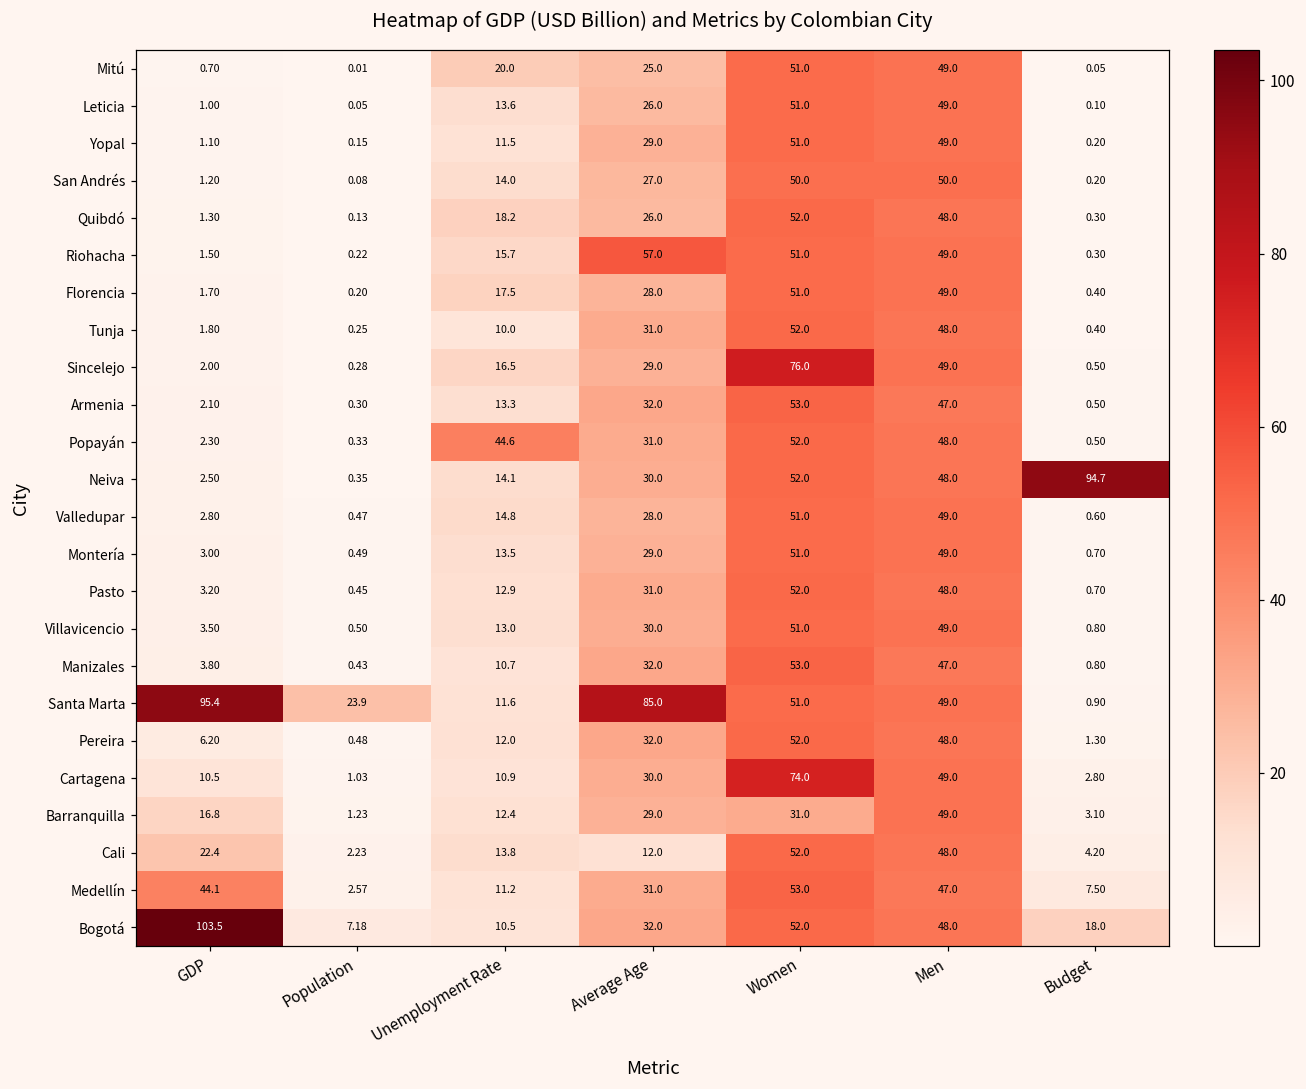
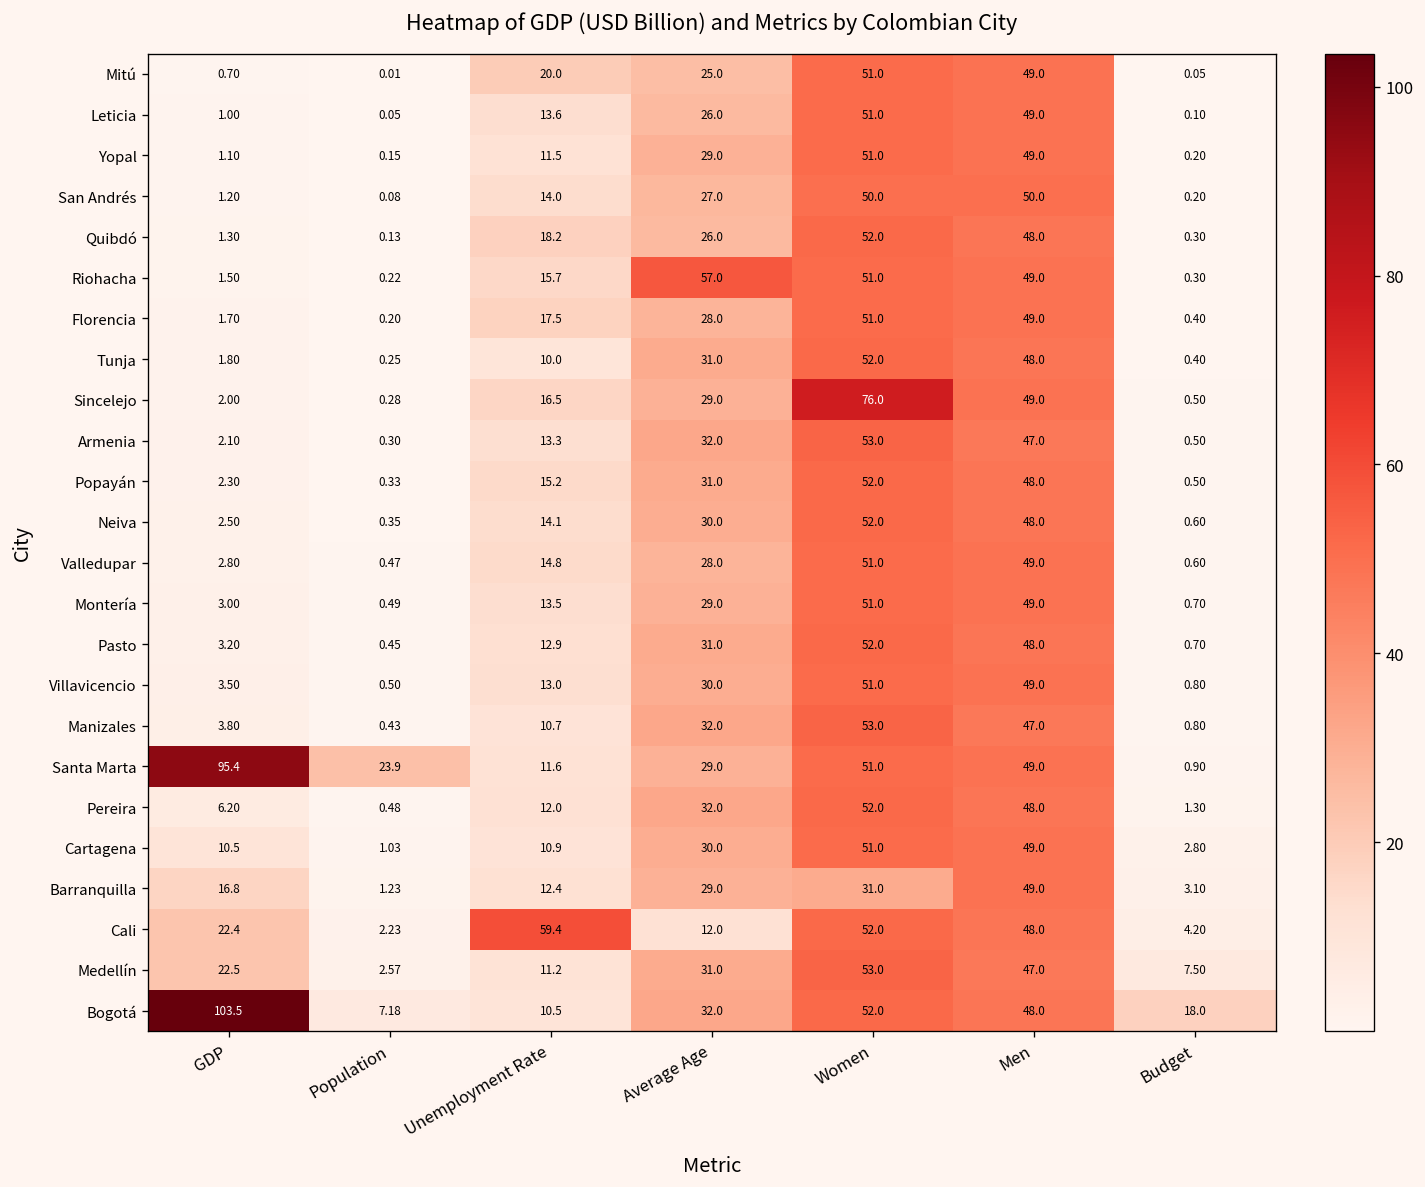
  {
    "Mitú": {
      "GDP": 0.70,
      "Population": 0.01,
      "Unemployment Rate": 20.0,
      "Average Age": 25.0,
      "Women": 51.0,
      "Men": 49.0,
      "Budget": 0.05
    },
    "Leticia": {
      "GDP": 1.00,
      "Population": 0.05,
      "Unemployment Rate": 13.6,
      "Average Age": 26.0,
      "Women": 51.0,
      "Men": 49.0,
      "Budget": 0.10
    },
    "Yopal": {
      "GDP": 1.10,
      "Population": 0.15,
      "Unemployment Rate": 11.5,
      "Average Age": 29.0,
      "Women": 51.0,
      "Men": 49.0,
      "Budget": 0.20
    },
    "San Andrés": {
      "GDP": 1.20,
      "Population": 0.08,
      "Unemployment Rate": 14.0,
      "Average Age": 27.0,
      "Women": 50.0,
      "Men": 50.0,
      "Budget": 0.20
    },
    "Quibdó": {
      "GDP": 1.30,
      "Population": 0.13,
      "Unemployment Rate": 18.2,
      "Average Age": 26.0,
      "Women": 52.0,
      "Men": 48.0,
      "Budget": 0.30
    },
    "Riohacha": {
      "GDP": 1.50,
      "Population": 0.22,
      "Unemployment Rate": 15.7,
      "Average Age": 57.0,
      "Women": 51.0,
      "Men": 49.0,
      "Budget": 0.30
    },
    "Florencia": {
      "GDP": 1.70,
      "Population": 0.20,
      "Unemployment Rate": 17.5,
      "Average Age": 28.0,
      "Women": 51.0,
      "Men": 49.0,
      "Budget": 0.40
    },
    "Tunja": {
      "GDP": 1.80,
      "Population": 0.25,
      "Unemployment Rate": 10.0,
      "Average Age": 31.0,
      "Women": 52.0,
      "Men": 48.0,
      "Budget": 0.40
    },
    "Sincelejo": {
      "GDP": 2.00,
      "Population": 0.28,
      "Unemployment Rate": 16.5,
      "Average Age": 29.0,
      "Women": 76.0,
      "Men": 49.0,
      "Budget": 0.50
    },
    "Armenia": {
      "GDP": 2.10,
      "Population": 0.30,
      "Unemployment Rate": 13.3,
      "Average Age": 32.0,
      "Women": 53.0,
      "Men": 47.0,
      "Budget": 0.50
    },
    "Popayán": {
      "GDP": 2.30,
      "Population": 0.33,
-     "Unemployment Rate": 44.6,
+     "Unemployment Rate": 15.2,
      "Average Age": 31.0,
      "Women": 52.0,
      "Men": 48.0,
      "Budget": 0.50
    },
    "Neiva": {
      "GDP": 2.50,
      "Population": 0.35,
      "Unemployment Rate": 14.1,
      "Average Age": 30.0,
      "Women": 52.0,
      "Men": 48.0,
-     "Budget": 94.7
+     "Budget": 0.60
    },
    "Valledupar": {
      "GDP": 2.80,
      "Population": 0.47,
      "Unemployment Rate": 14.8,
      "Average Age": 28.0,
      "Women": 51.0,
      "Men": 49.0,
      "Budget": 0.60
    },
    "Montería": {
      "GDP": 3.00,
      "Population": 0.49,
      "Unemployment Rate": 13.5,
      "Average Age": 29.0,
      "Women": 51.0,
      "Men": 49.0,
      "Budget": 0.70
    },
    "Pasto": {
      "GDP": 3.20,
      "Population": 0.45,
      "Unemployment Rate": 12.9,
      "Average Age": 31.0,
      "Women": 52.0,
      "Men": 48.0,
      "Budget": 0.70
    },
    "Villavicencio": {
      "GDP": 3.50,
      "Population": 0.50,
      "Unemployment Rate": 13.0,
      "Average Age": 30.0,
      "Women": 51.0,
      "Men": 49.0,
      "Budget": 0.80
    },
    "Manizales": {
      "GDP": 3.80,
      "Population": 0.43,
      "Unemployment Rate": 10.7,
      "Average Age": 32.0,
      "Women": 53.0,
      "Men": 47.0,
      "Budget": 0.80
    },
    "Santa Marta": {
      "GDP": 95.4,
      "Population": 23.9,
      "Unemployment Rate": 11.6,
-     "Average Age": 85.0,
+     "Average Age": 29.0,
      "Women": 51.0,
      "Men": 49.0,
      "Budget": 0.90
    },
    "Pereira": {
      "GDP": 6.20,
      "Population": 0.48,
      "Unemployment Rate": 12.0,
      "Average Age": 32.0,
      "Women": 52.0,
      "Men": 48.0,
      "Budget": 1.30
    },
    "Cartagena": {
      "GDP": 10.5,
      "Population": 1.03,
      "Unemployment Rate": 10.9,
      "Average Age": 30.0,
-     "Women": 74.0,
+     "Women": 51.0,
      "Men": 49.0,
      "Budget": 2.80
    },
    "Barranquilla": {
      "GDP": 16.8,
      "Population": 1.23,
      "Unemployment Rate": 12.4,
      "Average Age": 29.0,
      "Women": 31.0,
      "Men": 49.0,
      "Budget": 3.10
    },
    "Cali": {
      "GDP": 22.4,
      "Population": 2.23,
-     "Unemployment Rate": 13.8,
+     "Unemployment Rate": 59.4,
      "Average Age": 12.0,
      "Women": 52.0,
      "Men": 48.0,
      "Budget": 4.20
    },
    "Medellín": {
-     "GDP": 44.1,
+     "GDP": 22.5,
      "Population": 2.57,
      "Unemployment Rate": 11.2,
      "Average Age": 31.0,
      "Women": 53.0,
      "Men": 47.0,
      "Budget": 7.50
    },
    "Bogotá": {
      "GDP": 103.5,
      "Population": 7.18,
      "Unemployment Rate": 10.5,
      "Average Age": 32.0,
      "Women": 52.0,
      "Men": 48.0,
      "Budget": 18.0
    }
  }
